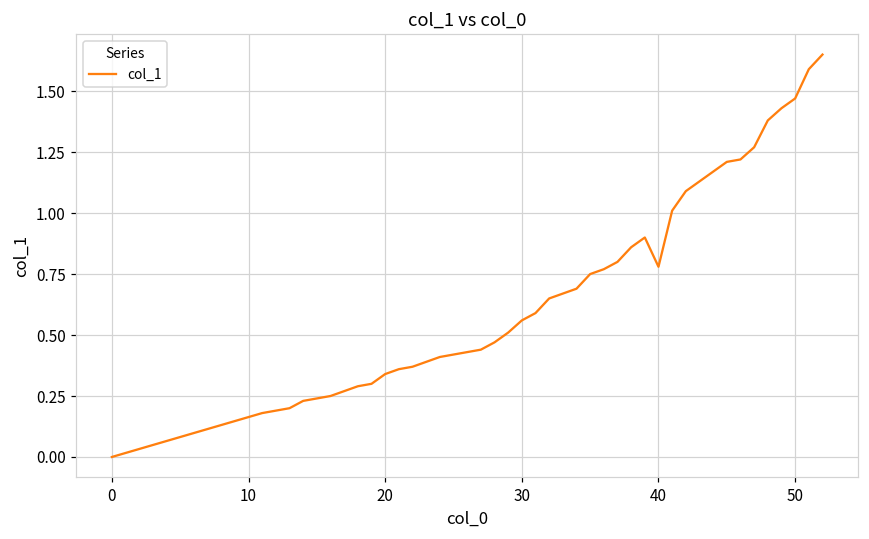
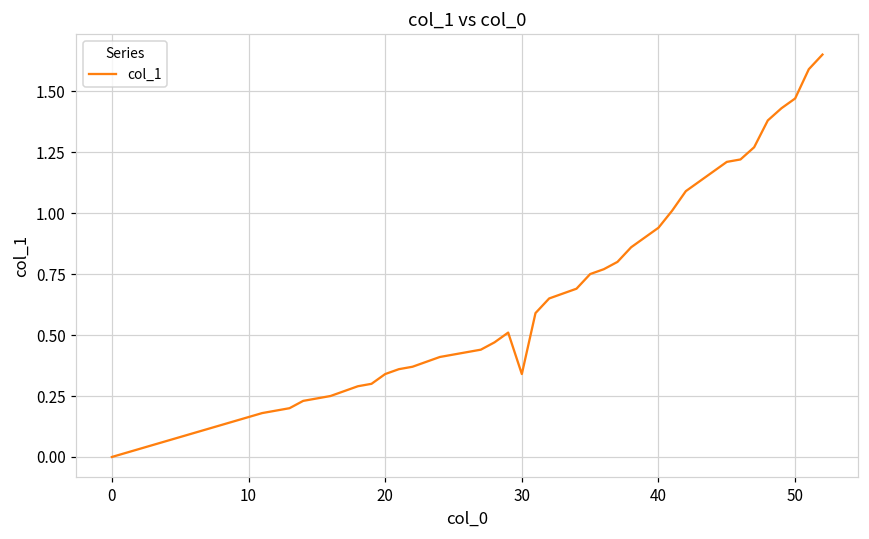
  {
    "0": 0.00,
    "20": 0.34,
-   "30": 0.56,
-   "40": 0.78,
+   "30": 0.34,
+   "40": 0.94,
    "50": 1.47
  }
